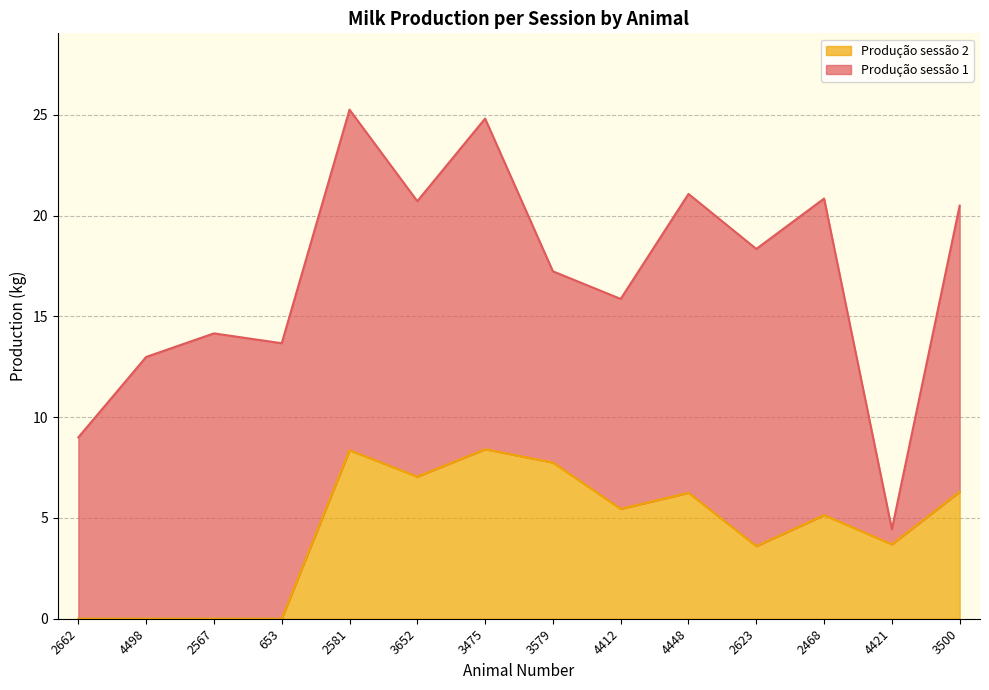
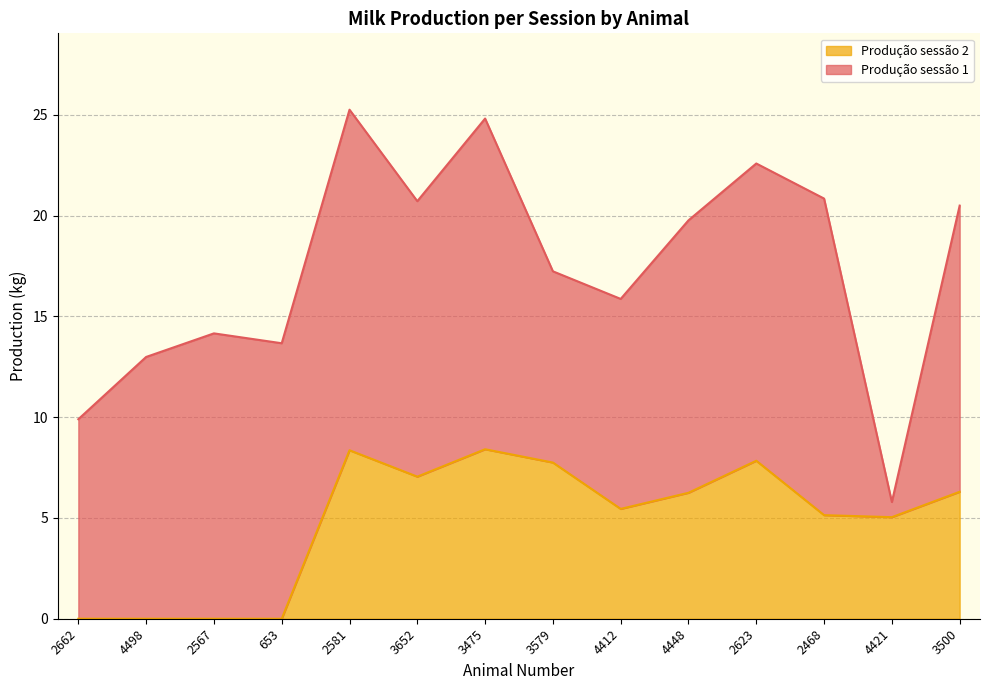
  {
    "Produção sessão 2": {
      "2662": 0.0,
      "4498": 0.0,
      "2567": 0.0,
      "653": 0.0,
      "2581": 8.4,
      "3652": 7.1,
      "3475": 8.4,
      "3579": 7.8,
      "4412": 5.5,
      "4448": 6.3,
-     "2623": 3.6,
+     "2623": 7.8,
      "2468": 5.1,
-     "4421": 3.7,
+     "4421": 5.0,
      "3500": 6.3
    },
    "Produção sessão 1": {
-     "2662": 9.0,
+     "2662": 9.9,
      "4498": 13.0,
      "2567": 14.2,
      "653": 13.7,
      "2581": 16.9,
      "3652": 13.7,
      "3475": 16.4,
      "3579": 9.5,
      "4412": 10.4,
-     "4448": 14.8,
+     "4448": 13.5,
      "2623": 14.8,
      "2468": 15.7,
      "4421": 0.8,
      "3500": 14.2
    }
  }
